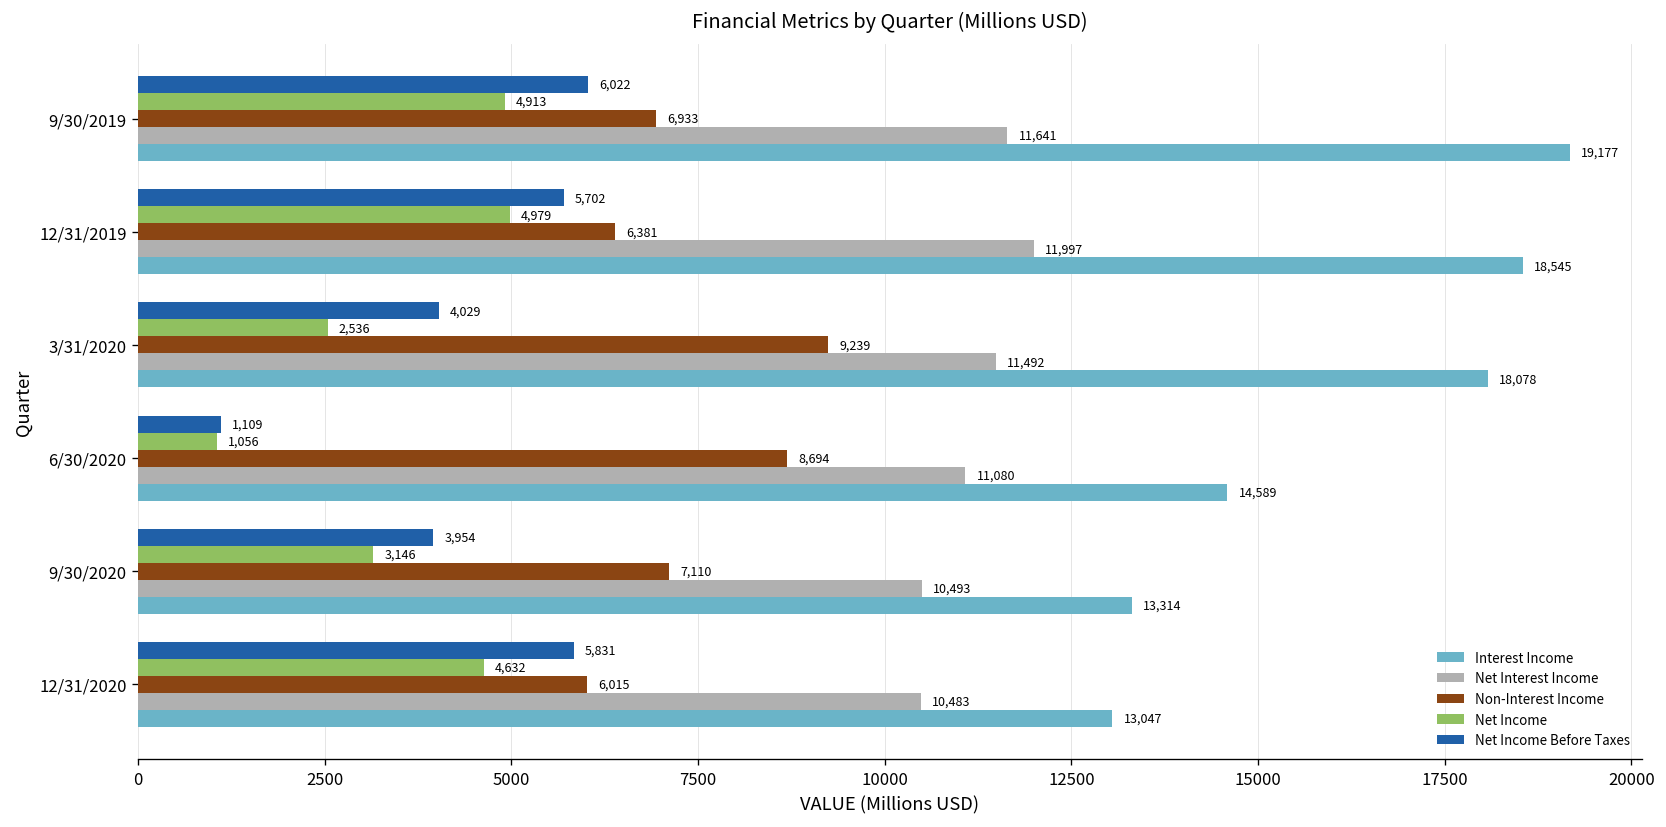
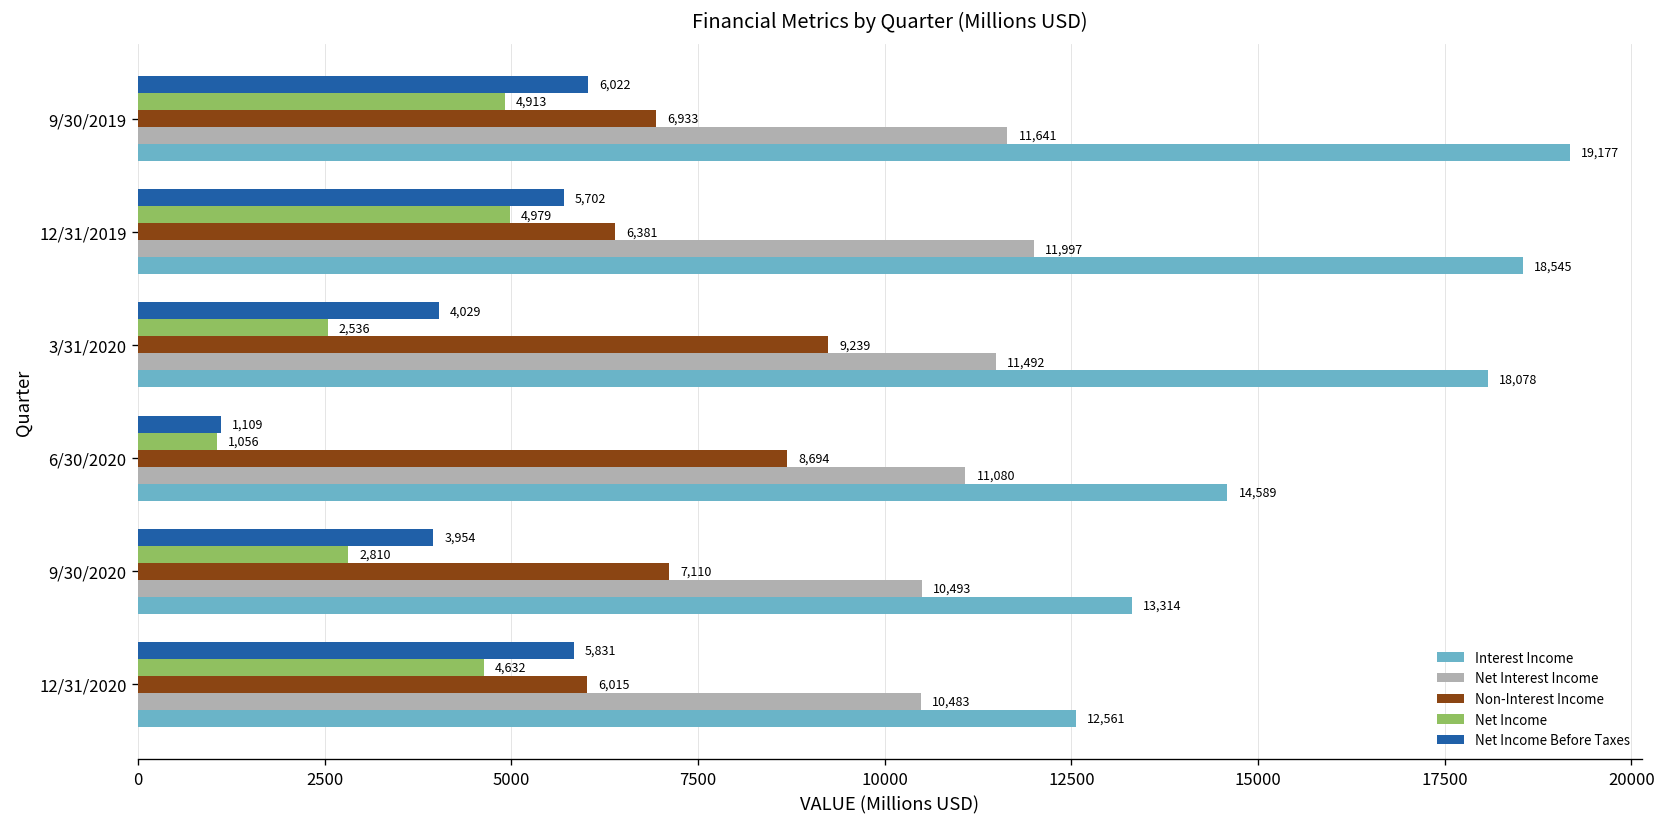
  {
    "Interest Income": {
      "9/30/2019": "19,177",
      "12/31/2019": "18,545",
      "3/31/2020": "18,078",
      "6/30/2020": "14,589",
      "9/30/2020": "13,314",
-     "12/31/2020": "13,047"
+     "12/31/2020": "12,561"
    },
    "Net Interest Income": {
      "9/30/2019": "11,641",
      "12/31/2019": "11,997",
      "3/31/2020": "11,492",
      "6/30/2020": "11,080",
      "9/30/2020": "10,493",
      "12/31/2020": "10,483"
    },
    "Non-Interest Income": {
      "9/30/2019": "6,933",
      "12/31/2019": "6,381",
      "3/31/2020": "9,239",
      "6/30/2020": "8,694",
      "9/30/2020": "7,110",
      "12/31/2020": "6,015"
    },
    "Net Income": {
      "9/30/2019": "4,913",
      "12/31/2019": "4,979",
      "3/31/2020": "2,536",
      "6/30/2020": "1,056",
-     "9/30/2020": "3,146",
+     "9/30/2020": "2,810",
      "12/31/2020": "4,632"
    },
    "Net Income Before Taxes": {
      "9/30/2019": "6,022",
      "12/31/2019": "5,702",
      "3/31/2020": "4,029",
      "6/30/2020": "1,109",
      "9/30/2020": "3,954",
      "12/31/2020": "5,831"
    }
  }
